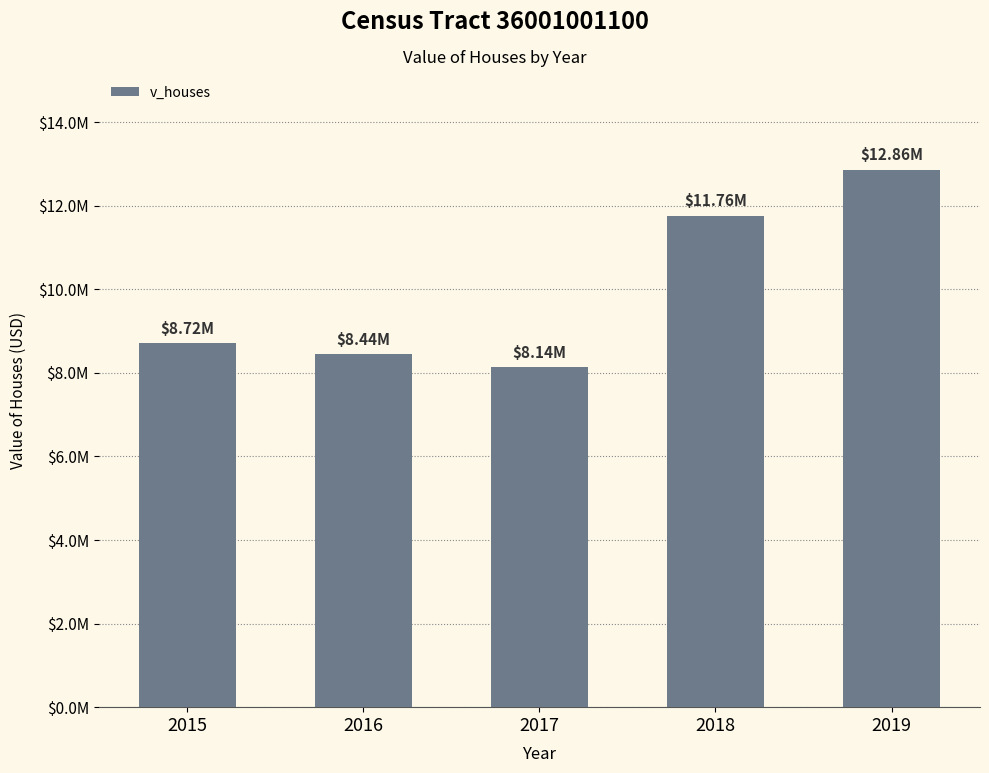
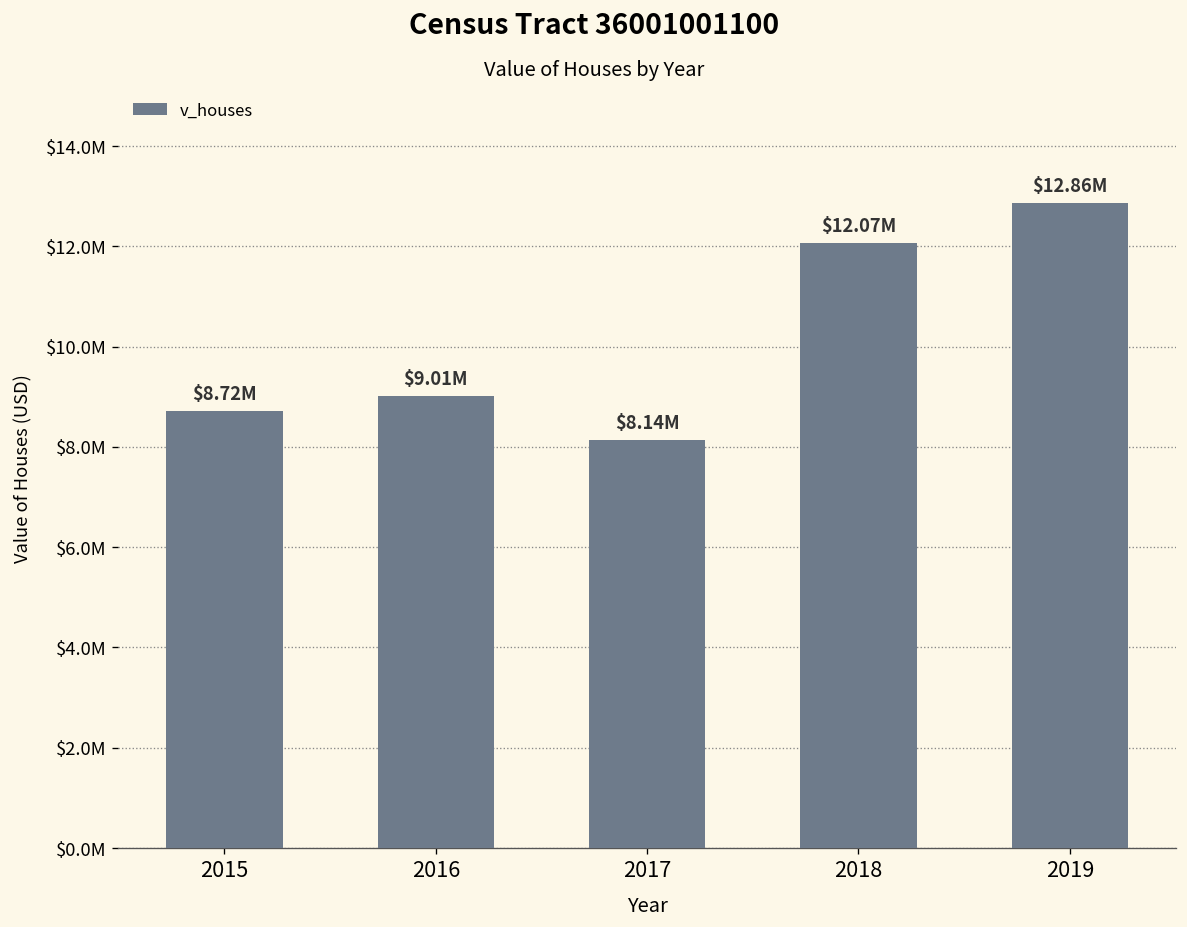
  {
    "2015": "$8.72M",
-   "2016": "$8.44M",
+   "2016": "$9.01M",
    "2017": "$8.14M",
-   "2018": "$11.76M",
+   "2018": "$12.07M",
    "2019": "$12.86M"
  }
